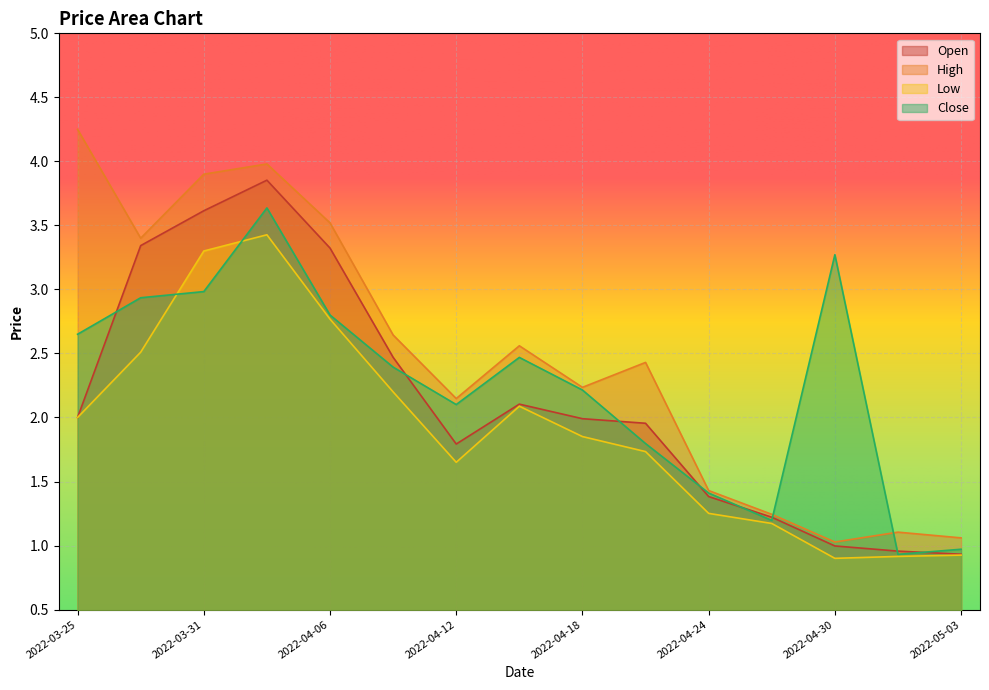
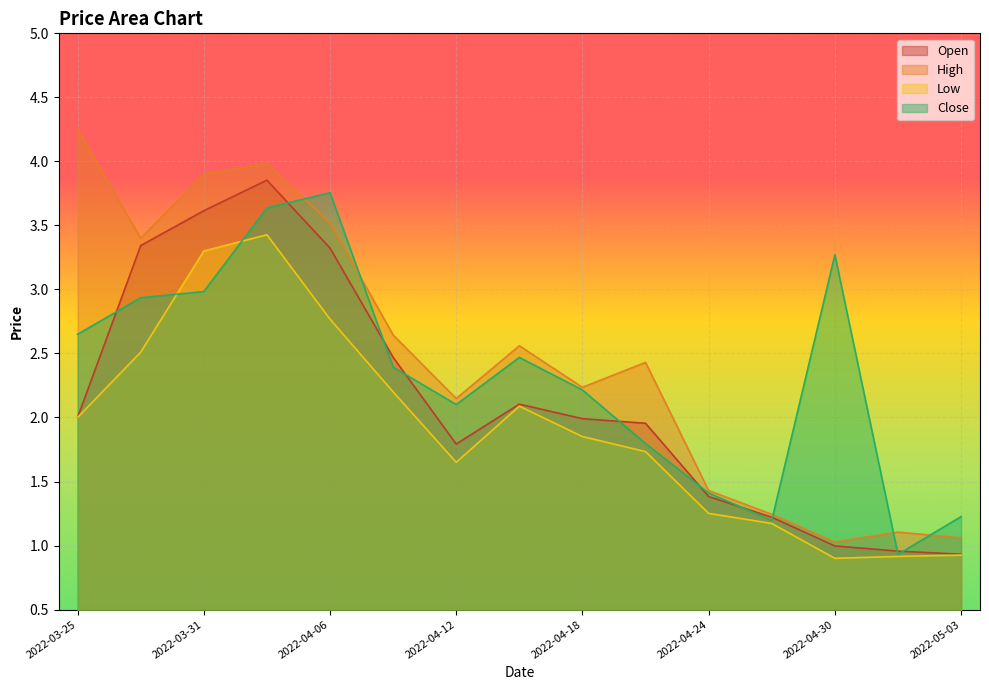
  {
    "Close": {
      "2022-03-25": 2.65,
      "2022-03-31": 2.98,
-     "2022-04-06": 2.80,
+     "2022-04-06": 3.76,
      "2022-04-12": 2.10,
      "2022-04-18": 2.21,
      "2022-04-30": 3.27,
-     "2022-05-03": 0.97
+     "2022-05-03": 1.23
    }
  }
